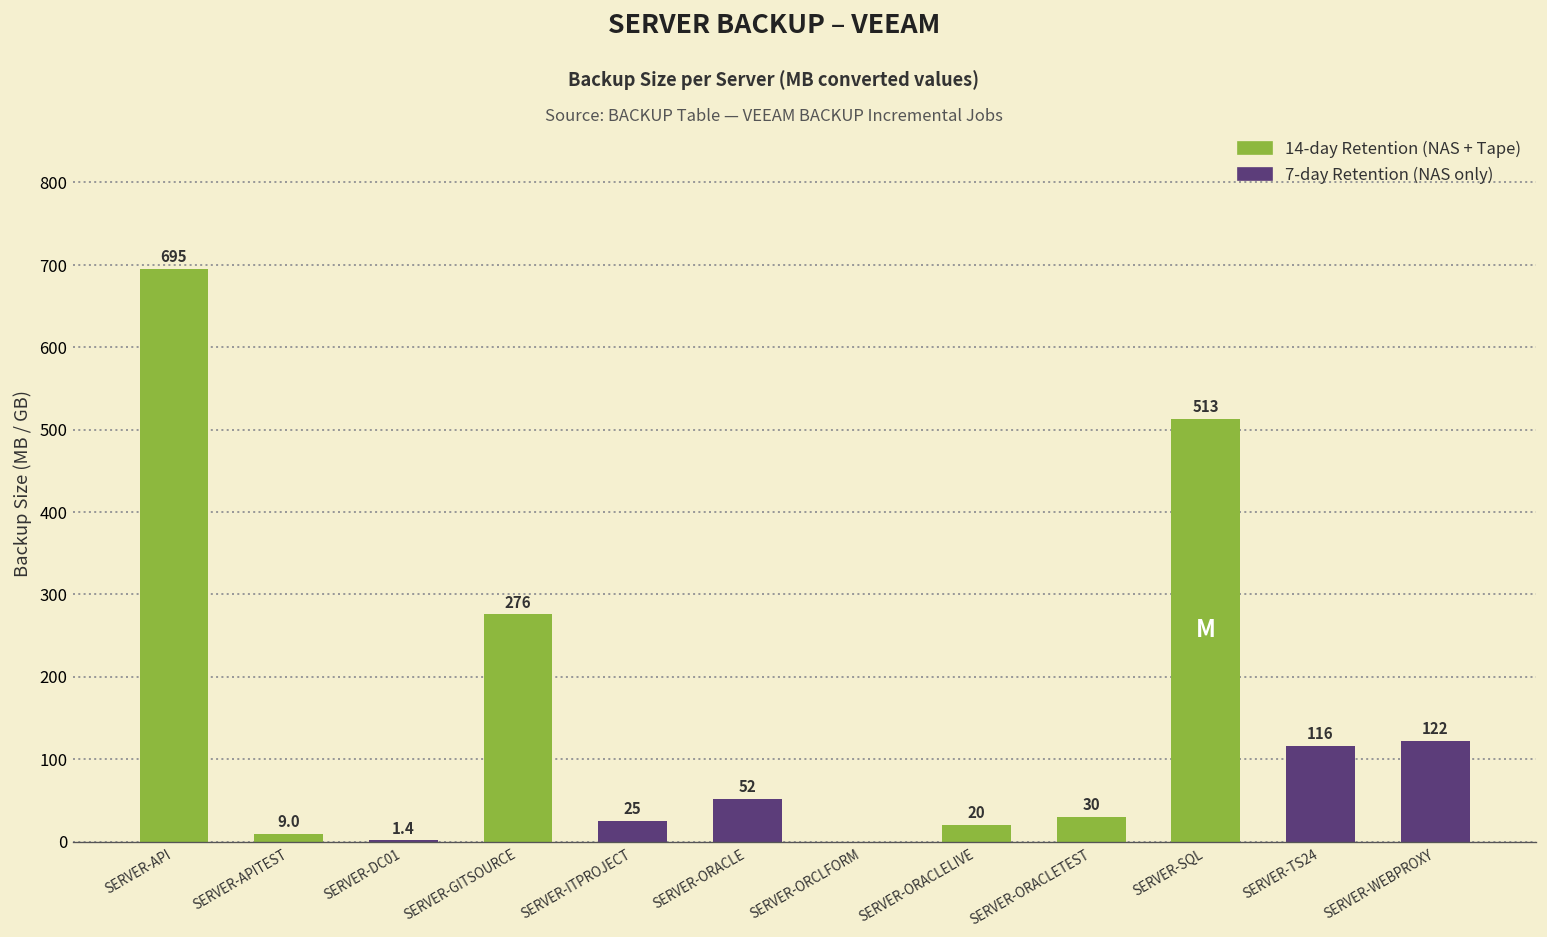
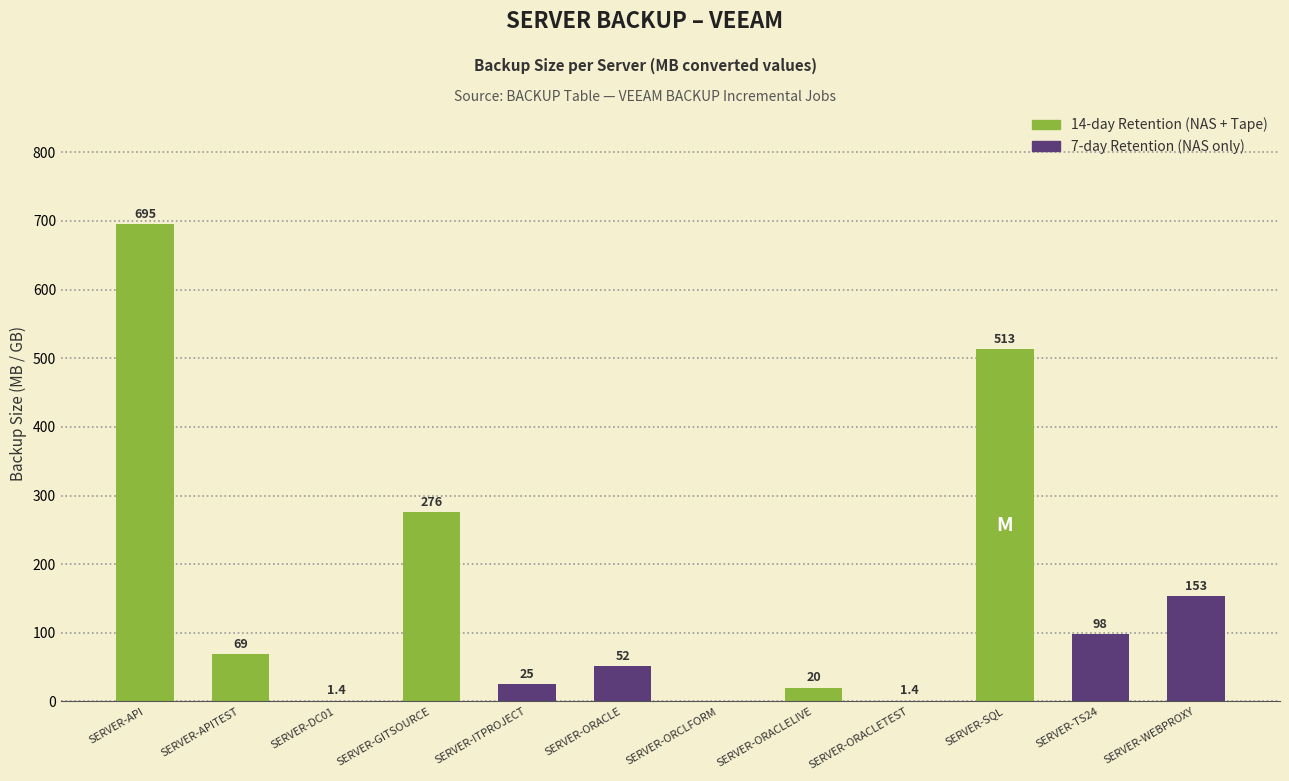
  {
    "SERVER-API": 695,
-   "SERVER-APITEST": 9.0,
+   "SERVER-APITEST": 69,
    "SERVER-DC01": 1.4,
    "SERVER-GITSOURCE": 276,
    "SERVER-ITPROJECT": 25,
    "SERVER-ORACLE": 52,
    "SERVER-ORACLELIVE": 20,
-   "SERVER-ORACLETEST": 30,
+   "SERVER-ORACLETEST": 1.4,
    "SERVER-SQL": 513,
-   "SERVER-TS24": 116,
-   "SERVER-WEBPROXY": 122
+   "SERVER-TS24": 98,
+   "SERVER-WEBPROXY": 153
  }
